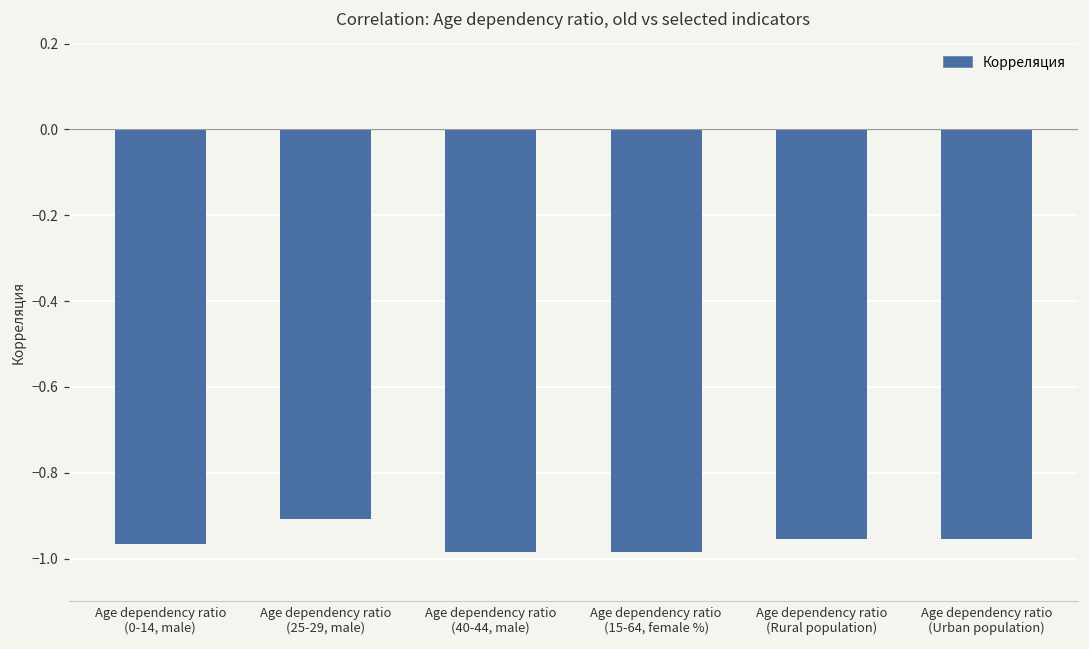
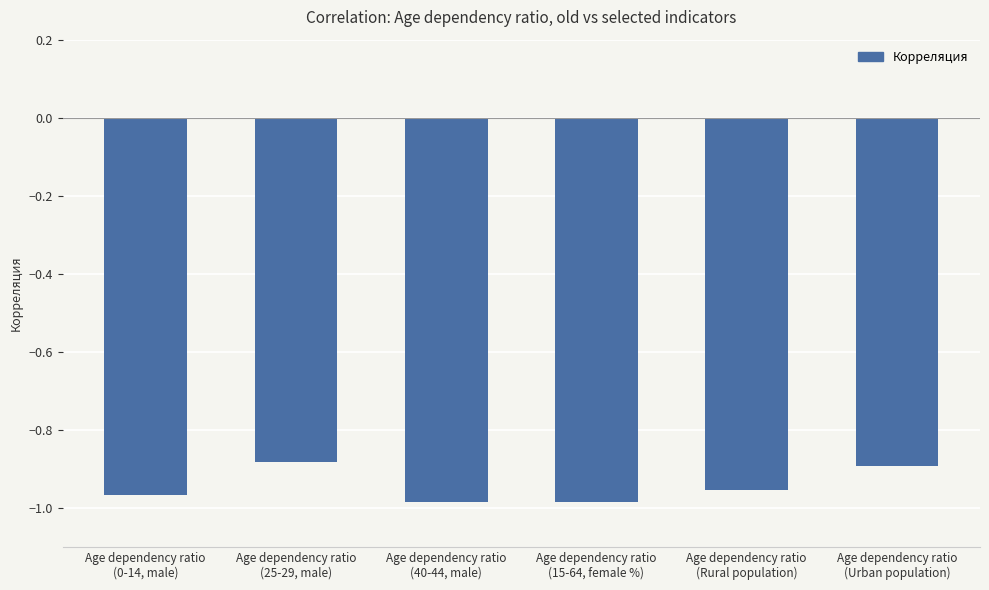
  {
    "Age dependency ratio (0-14, male)": -0.97,
-   "Age dependency ratio (25-29, male)": -0.91,
+   "Age dependency ratio (25-29, male)": -0.88,
    "Age dependency ratio (40-44, male)": -0.98,
    "Age dependency ratio (15-64, female %)": -0.98,
    "Age dependency ratio (Rural population)": -0.96,
-   "Age dependency ratio (Urban population)": -0.95
+   "Age dependency ratio (Urban population)": -0.89
  }
